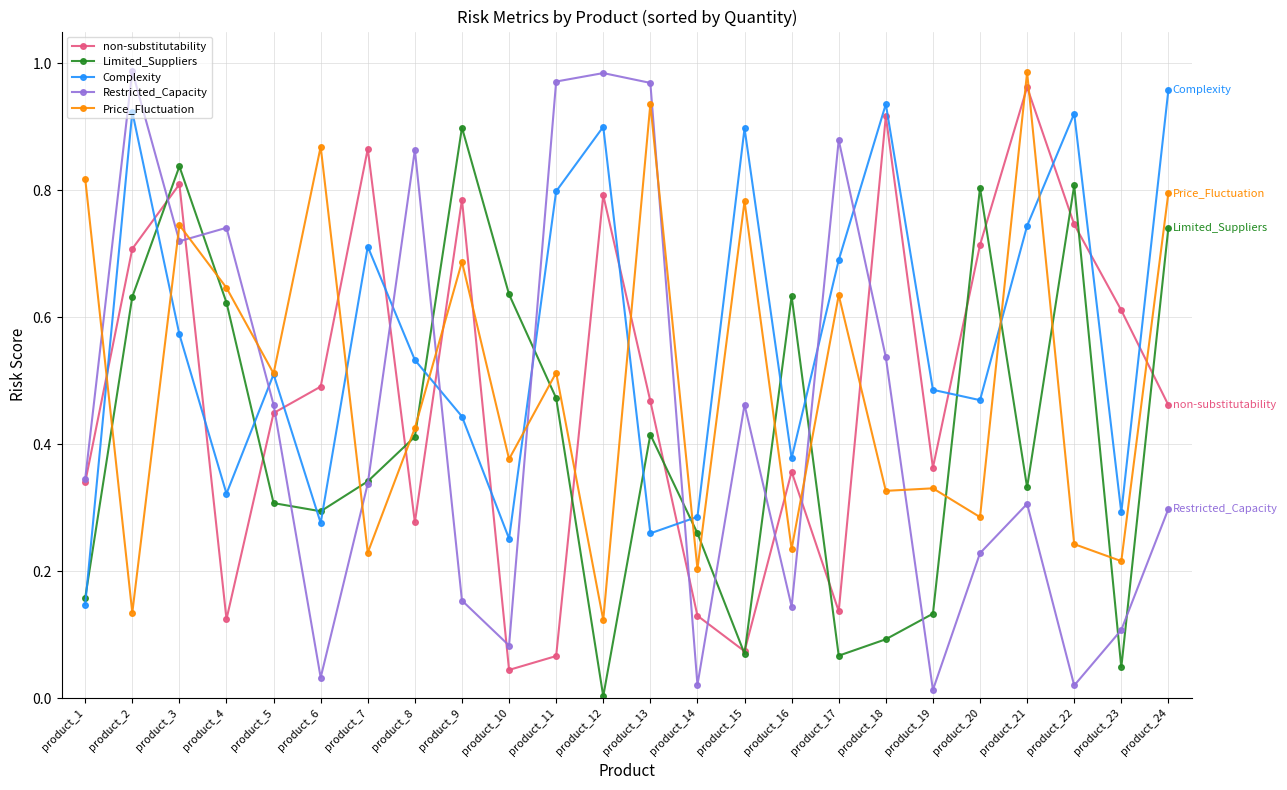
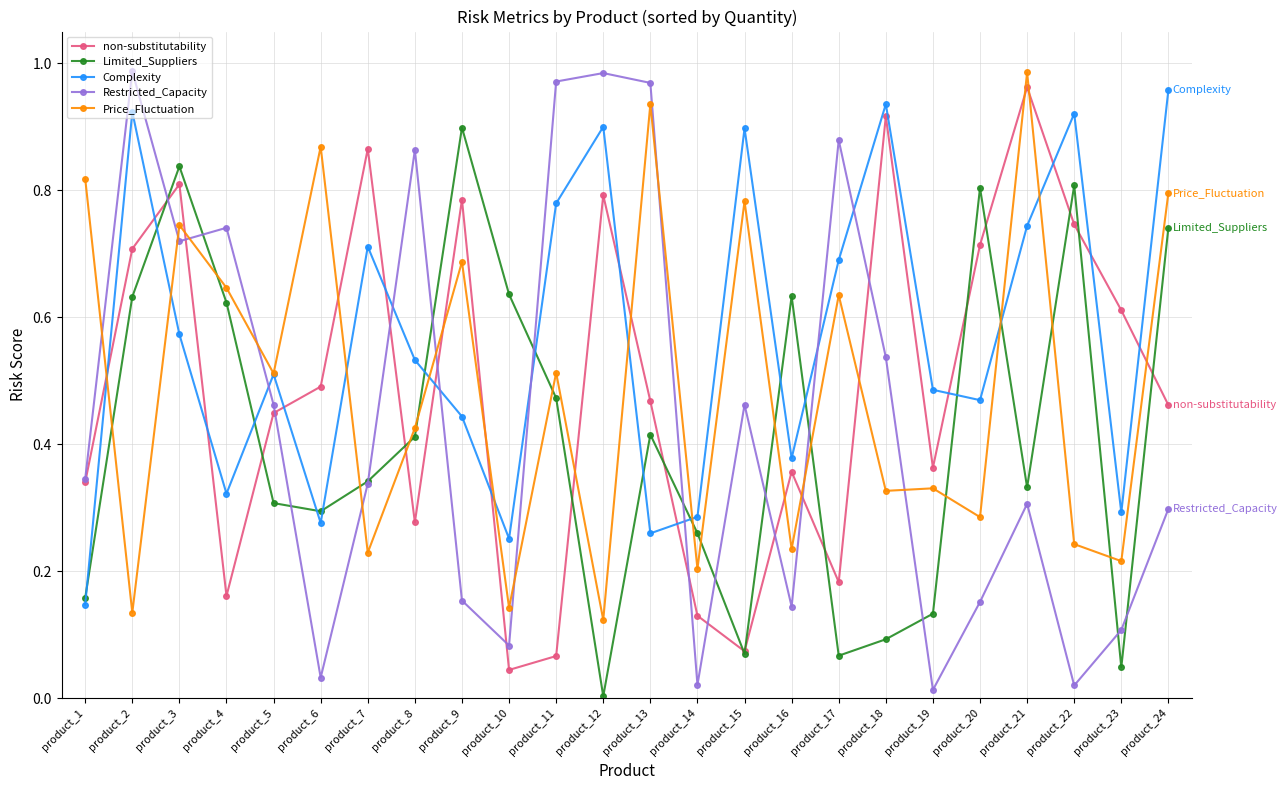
  {
    "non-substitutability": {
      "product_1": 0.34,
      "product_2": 0.71,
      "product_3": 0.81,
-     "product_4": 0.12,
+     "product_4": 0.16,
      "product_5": 0.45,
      "product_6": 0.49,
      "product_7": 0.87,
      "product_8": 0.28,
      "product_9": 0.79,
      "product_10": 0.04,
      "product_11": 0.07,
      "product_12": 0.79,
      "product_13": 0.47,
      "product_14": 0.13,
      "product_16": 0.36,
-     "product_17": 0.14,
+     "product_17": 0.18,
      "product_18": 0.92,
      "product_19": 0.36,
      "product_20": 0.71,
      "product_21": 0.96,
      "product_22": 0.75,
      "product_23": 0.61,
      "product_24": 0.46
    },
    "Limited_Suppliers": {
      "product_1": 0.16,
      "product_2": 0.63,
      "product_3": 0.84,
      "product_4": 0.62,
      "product_5": 0.31,
      "product_6": 0.29,
      "product_8": 0.41,
      "product_9": 0.90,
      "product_10": 0.64,
      "product_11": 0.47,
      "product_12": 0.00,
      "product_13": 0.42,
      "product_14": 0.26,
      "product_16": 0.63,
      "product_17": 0.07,
      "product_18": 0.09,
      "product_19": 0.13,
      "product_20": 0.80,
      "product_21": 0.33,
      "product_22": 0.81,
      "product_23": 0.05,
      "product_24": 0.74
    },
    "Complexity": {
      "product_1": 0.15,
      "product_3": 0.57,
      "product_4": 0.32,
      "product_6": 0.28,
      "product_7": 0.71,
      "product_8": 0.53,
      "product_9": 0.44,
      "product_10": 0.25,
-     "product_11": 0.80,
+     "product_11": 0.78,
      "product_12": 0.90,
      "product_13": 0.26,
      "product_14": 0.29,
      "product_15": 0.90,
      "product_16": 0.38,
      "product_17": 0.69,
      "product_18": 0.94,
      "product_19": 0.49,
      "product_20": 0.47,
      "product_21": 0.74,
      "product_22": 0.92,
      "product_23": 0.29,
      "product_24": 0.96
    },
    "Restricted_Capacity": {
      "product_1": 0.35,
      "product_3": 0.72,
      "product_4": 0.74,
      "product_5": 0.46,
      "product_6": 0.03,
      "product_8": 0.86,
      "product_9": 0.15,
      "product_10": 0.08,
      "product_11": 0.97,
      "product_12": 0.98,
      "product_13": 0.97,
      "product_14": 0.02,
      "product_15": 0.46,
      "product_16": 0.14,
      "product_17": 0.88,
      "product_18": 0.54,
      "product_19": 0.01,
-     "product_20": 0.23,
+     "product_20": 0.15,
      "product_21": 0.31,
      "product_22": 0.02,
      "product_23": 0.11,
      "product_24": 0.30
    },
    "Price_Fluctuation": {
      "product_1": 0.82,
      "product_2": 0.13,
      "product_3": 0.75,
      "product_4": 0.65,
      "product_6": 0.87,
      "product_7": 0.23,
      "product_8": 0.43,
      "product_9": 0.69,
-     "product_10": 0.38,
+     "product_10": 0.14,
      "product_11": 0.51,
      "product_12": 0.12,
      "product_13": 0.94,
      "product_14": 0.20,
      "product_15": 0.78,
      "product_16": 0.23,
      "product_17": 0.63,
      "product_18": 0.33,
      "product_19": 0.33,
      "product_20": 0.29,
      "product_21": 0.99,
      "product_22": 0.24,
      "product_23": 0.22,
      "product_24": 0.80
    }
  }
